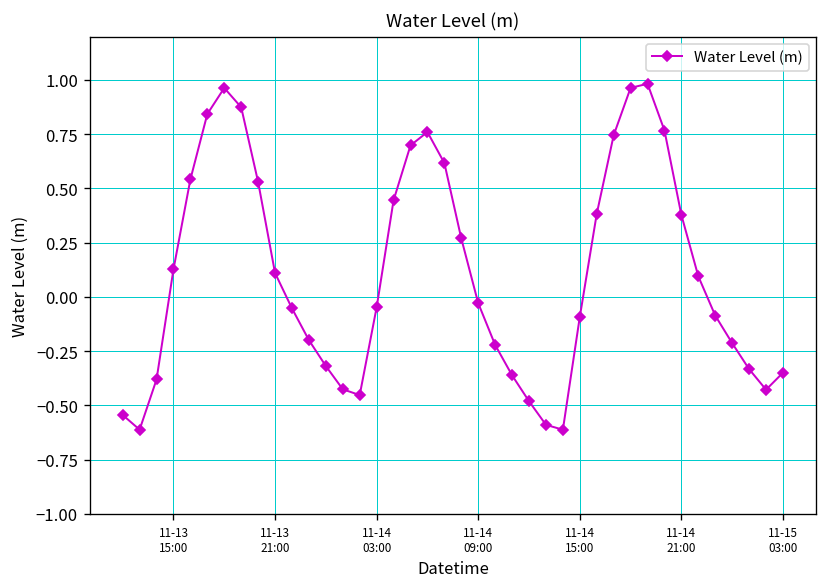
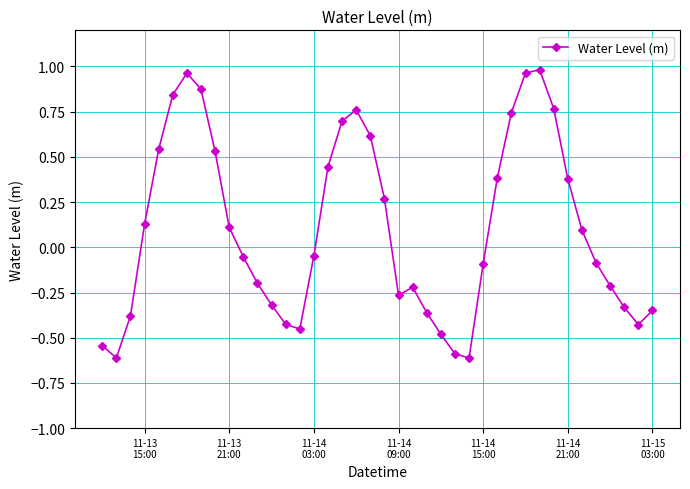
  {
    "11-13 15:00": 0.13,
    "11-13 21:00": 0.11,
    "11-14 03:00": -0.05,
-   "11-14 09:00": -0.03,
+   "11-14 09:00": -0.26,
    "11-14 15:00": -0.09,
    "11-14 21:00": 0.38,
    "11-15 03:00": -0.35
  }
